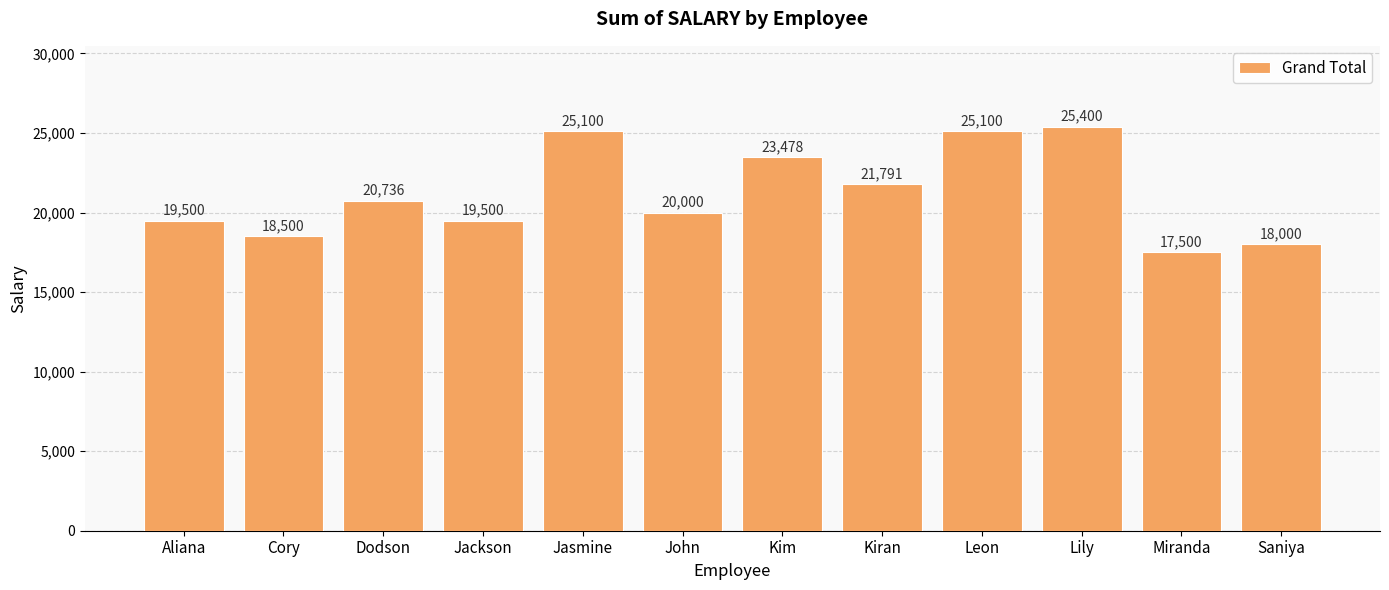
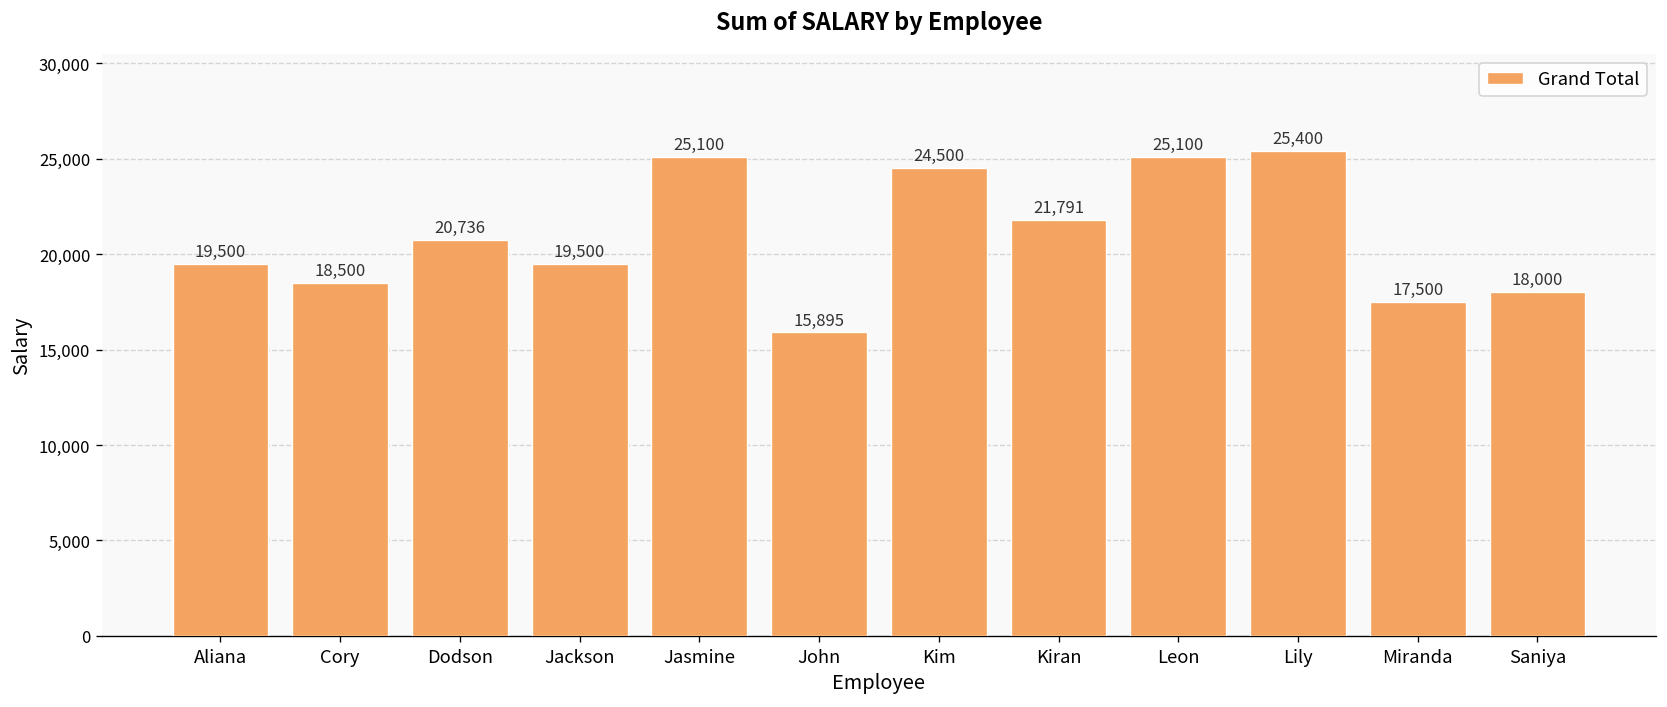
  {
    "Aliana": "19,500",
    "Cory": "18,500",
    "Dodson": "20,736",
    "Jackson": "19,500",
    "Jasmine": "25,100",
-   "John": "20,000",
-   "Kim": "23,478",
+   "John": "15,895",
+   "Kim": "24,500",
    "Kiran": "21,791",
    "Leon": "25,100",
    "Lily": "25,400",
    "Miranda": "17,500",
    "Saniya": "18,000"
  }
